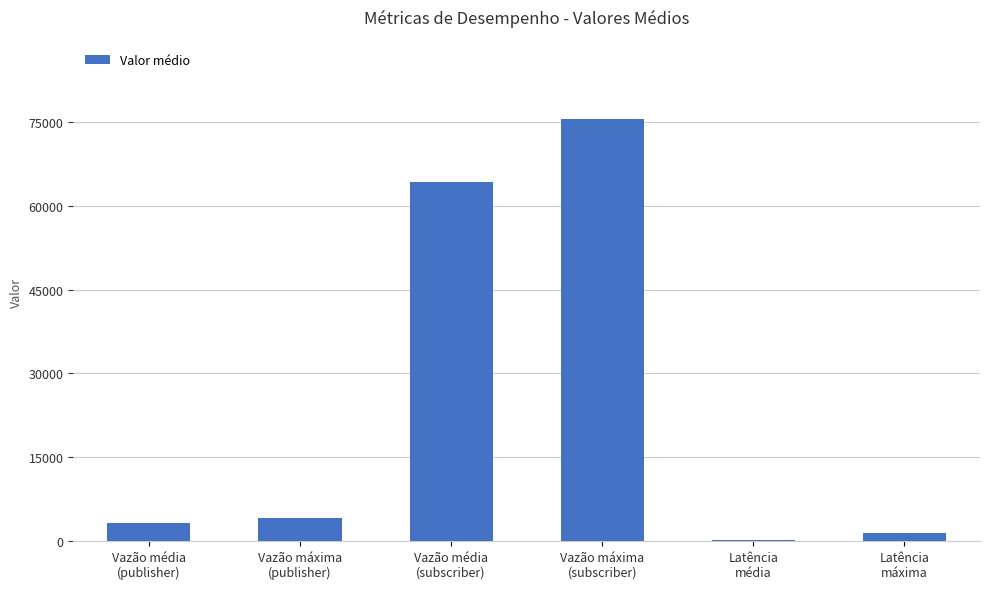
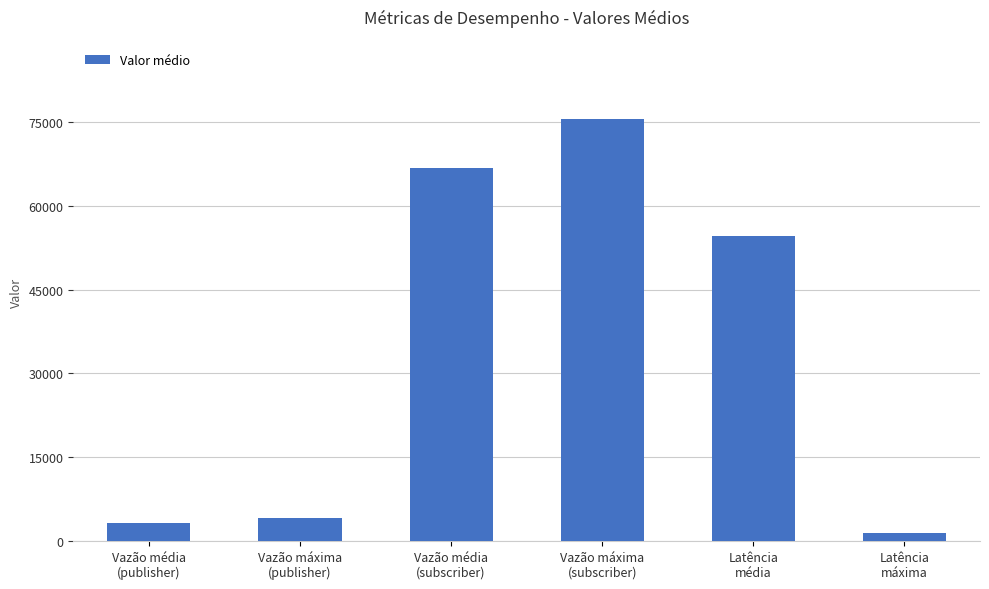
  {
    "Vazão média (publisher)": 3000,
    "Vazão máxima (publisher)": 4000,
-   "Vazão média (subscriber)": 64000,
+   "Vazão média (subscriber)": 67000,
    "Vazão máxima (subscriber)": 76000,
-   "Latência média": 0,
+   "Latência média": 55000,
    "Latência máxima": 1000
  }
